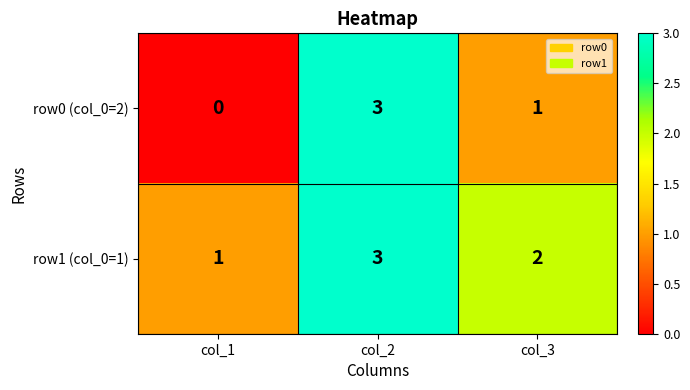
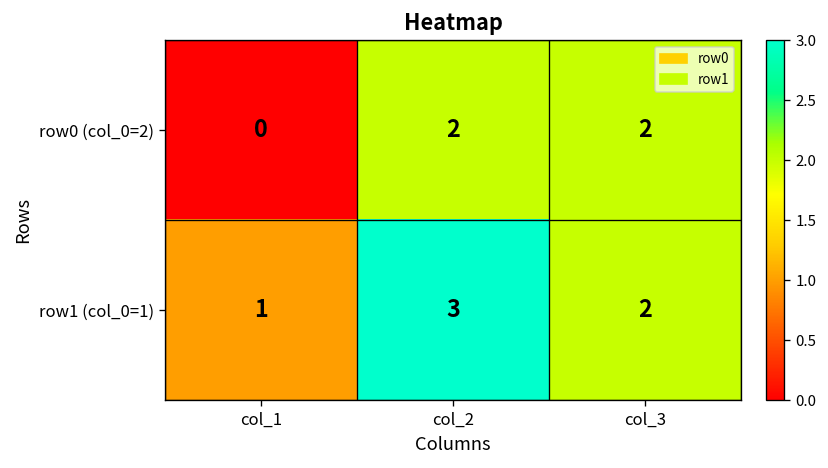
  {
    "row0 (col_0=2)": {
      "col_1": 0,
-     "col_2": 3,
-     "col_3": 1
+     "col_2": 2,
+     "col_3": 2
    },
    "row1 (col_0=1)": {
      "col_1": 1,
      "col_2": 3,
      "col_3": 2
    }
  }
